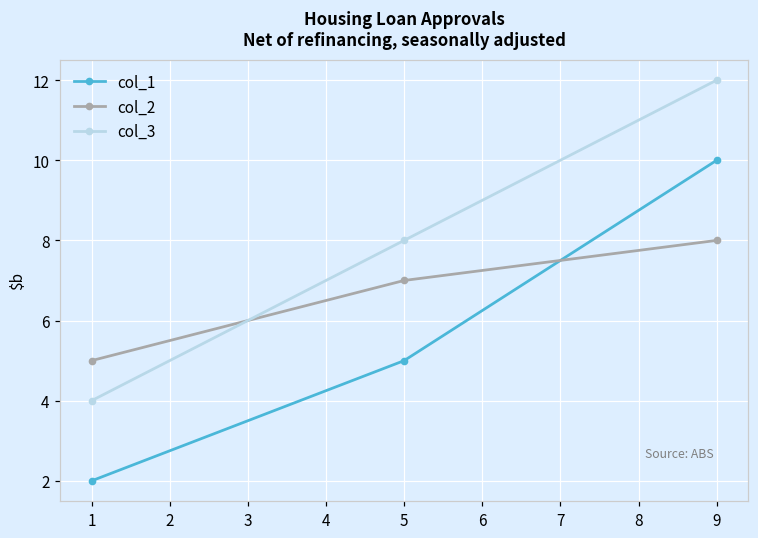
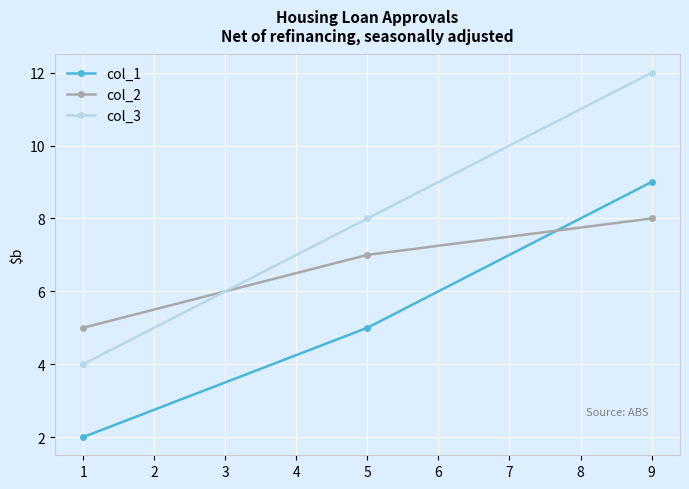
  {
    "col_1": {
      "1": 2,
      "5": 5,
-     "9": 10
+     "9": 9
    },
    "col_2": {
      "1": 5,
      "5": 7,
      "9": 8
    },
    "col_3": {
      "1": 4,
      "5": 8,
      "9": 12
    }
  }
